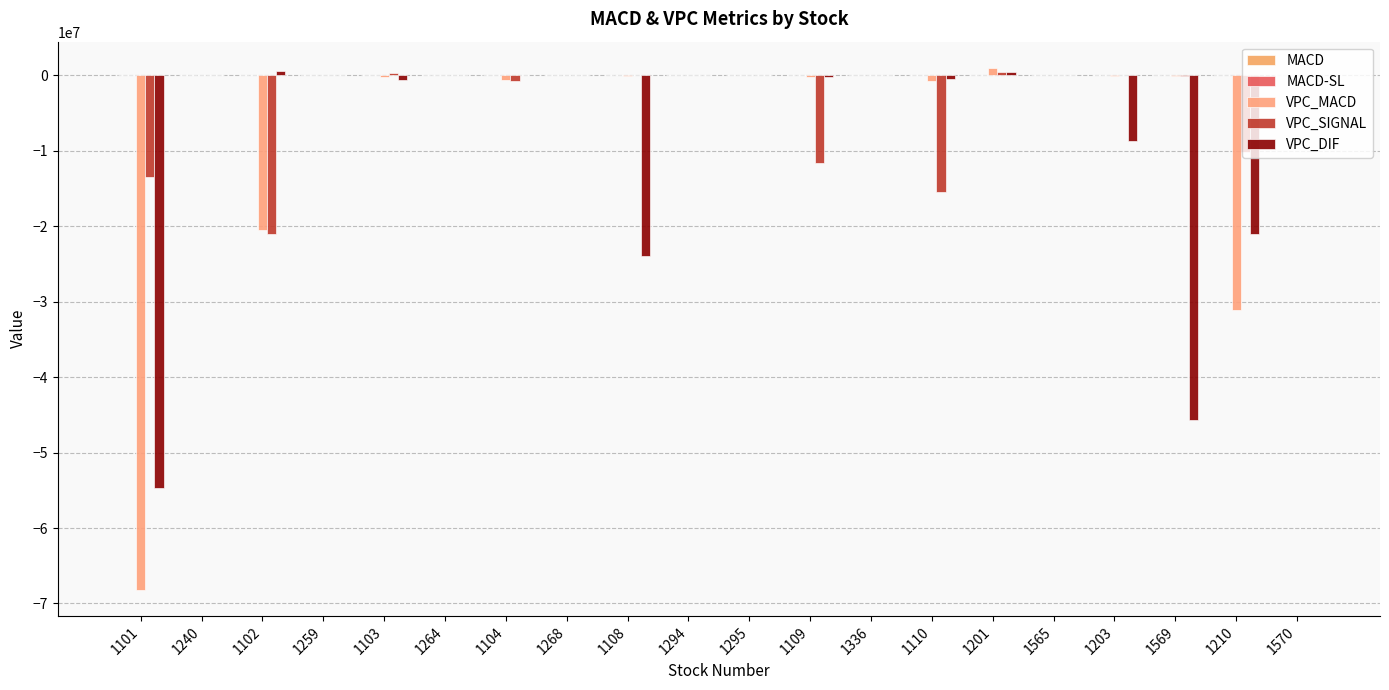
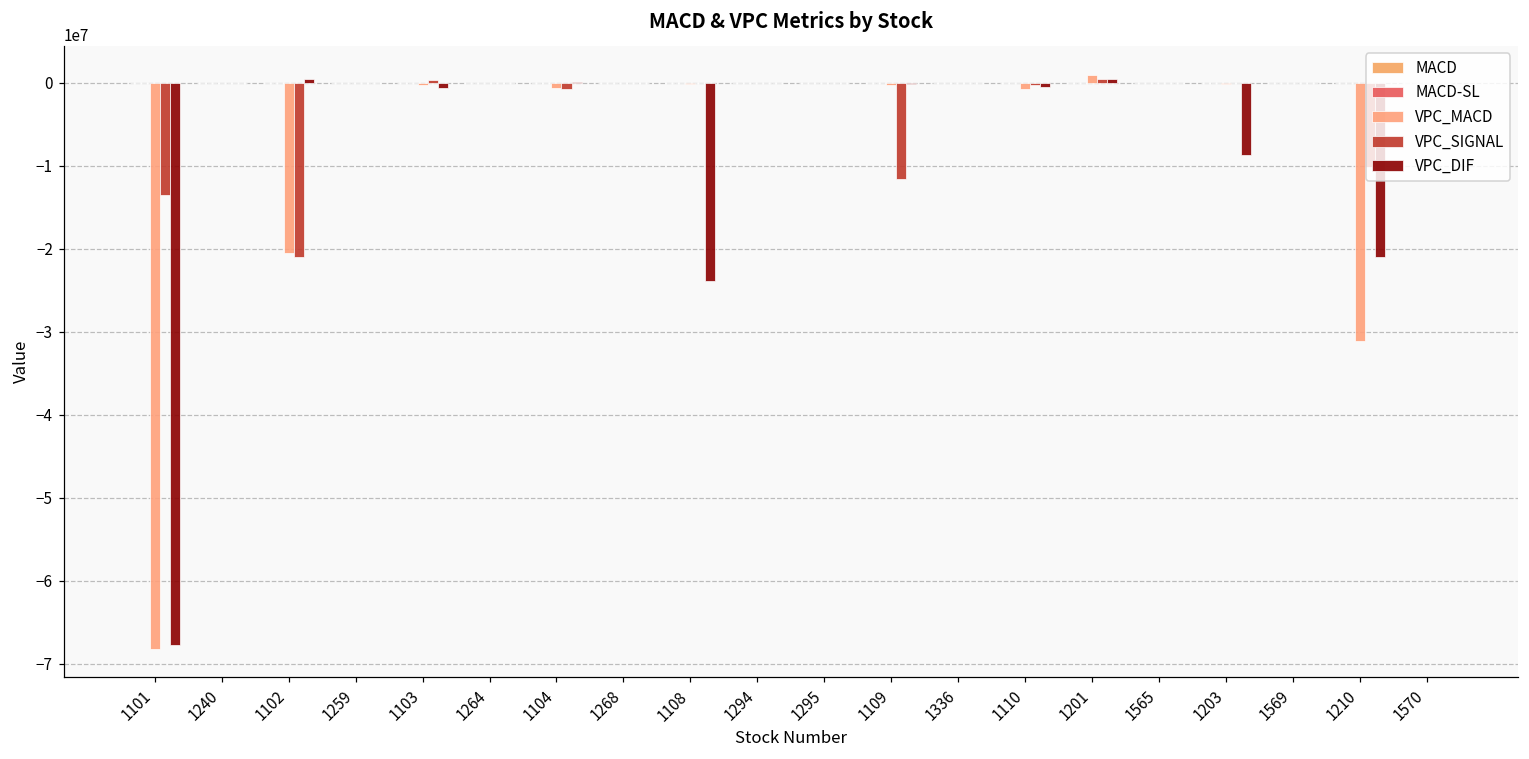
  {
    "VPC_SIGNAL": {
      "1101": -13000000,
      "1102": -21000000,
      "1103": 0,
      "1104": -1000000,
      "1109": -12000000,
-     "1110": -15000000,
+     "1110": 0,
      "1201": 0
    },
    "VPC_DIF": {
-     "1101": -55000000,
+     "1101": -68000000,
      "1102": 1000000,
      "1103": -1000000,
      "1108": -24000000,
      "1110": 0,
      "1201": 1000000,
      "1203": -9000000,
-     "1569": -46000000,
+     "1569": 0,
      "1210": -21000000
    }
  }
